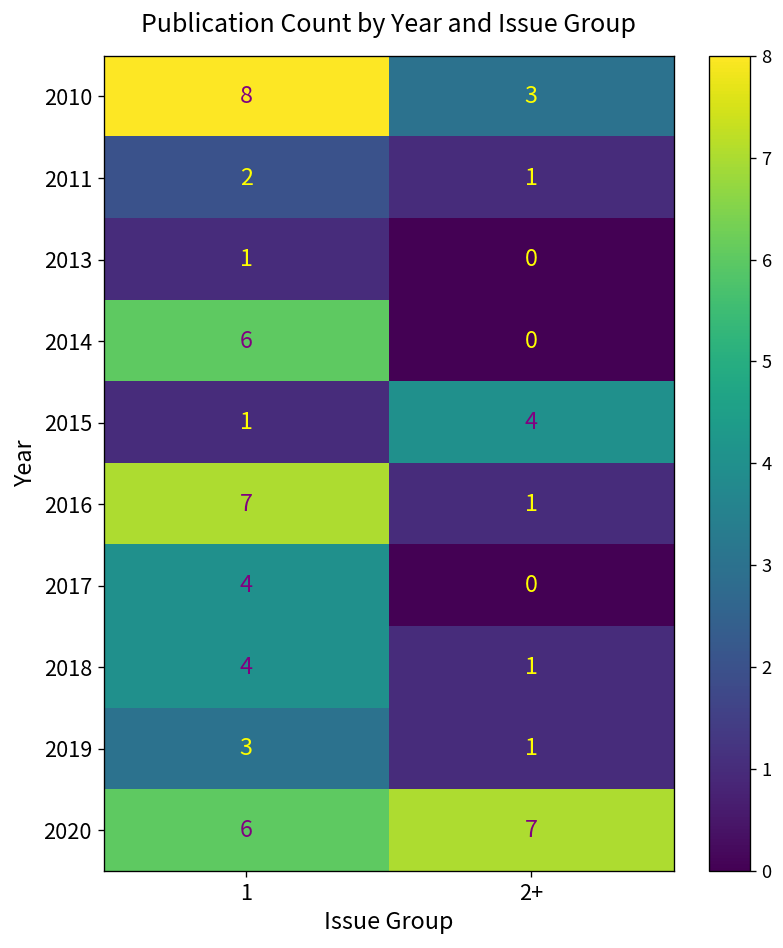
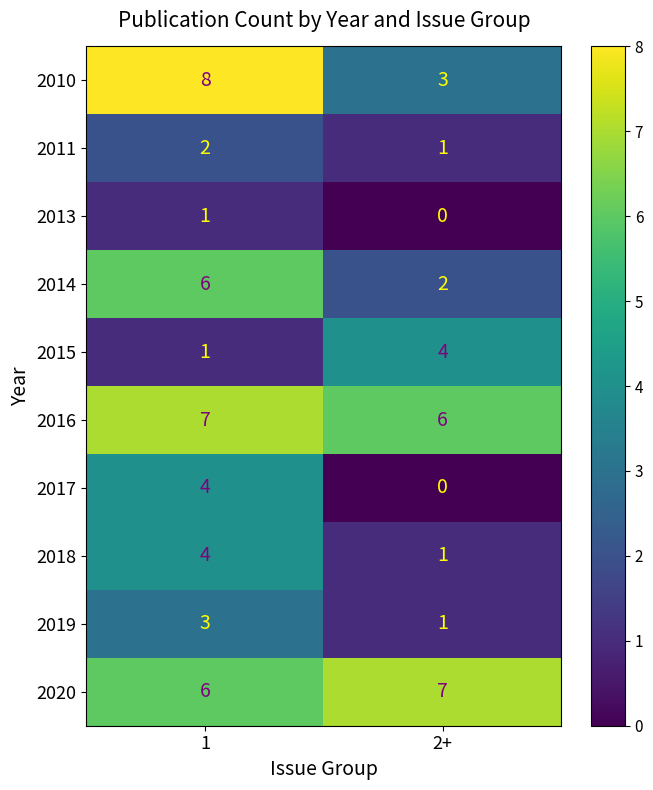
  {
    "2010": {
      "1": 8,
      "2+": 3
    },
    "2011": {
      "1": 2,
      "2+": 1
    },
    "2013": {
      "1": 1,
      "2+": 0
    },
    "2014": {
      "1": 6,
-     "2+": 0
+     "2+": 2
    },
    "2015": {
      "1": 1,
      "2+": 4
    },
    "2016": {
      "1": 7,
-     "2+": 1
+     "2+": 6
    },
    "2017": {
      "1": 4,
      "2+": 0
    },
    "2018": {
      "1": 4,
      "2+": 1
    },
    "2019": {
      "1": 3,
      "2+": 1
    },
    "2020": {
      "1": 6,
      "2+": 7
    }
  }
